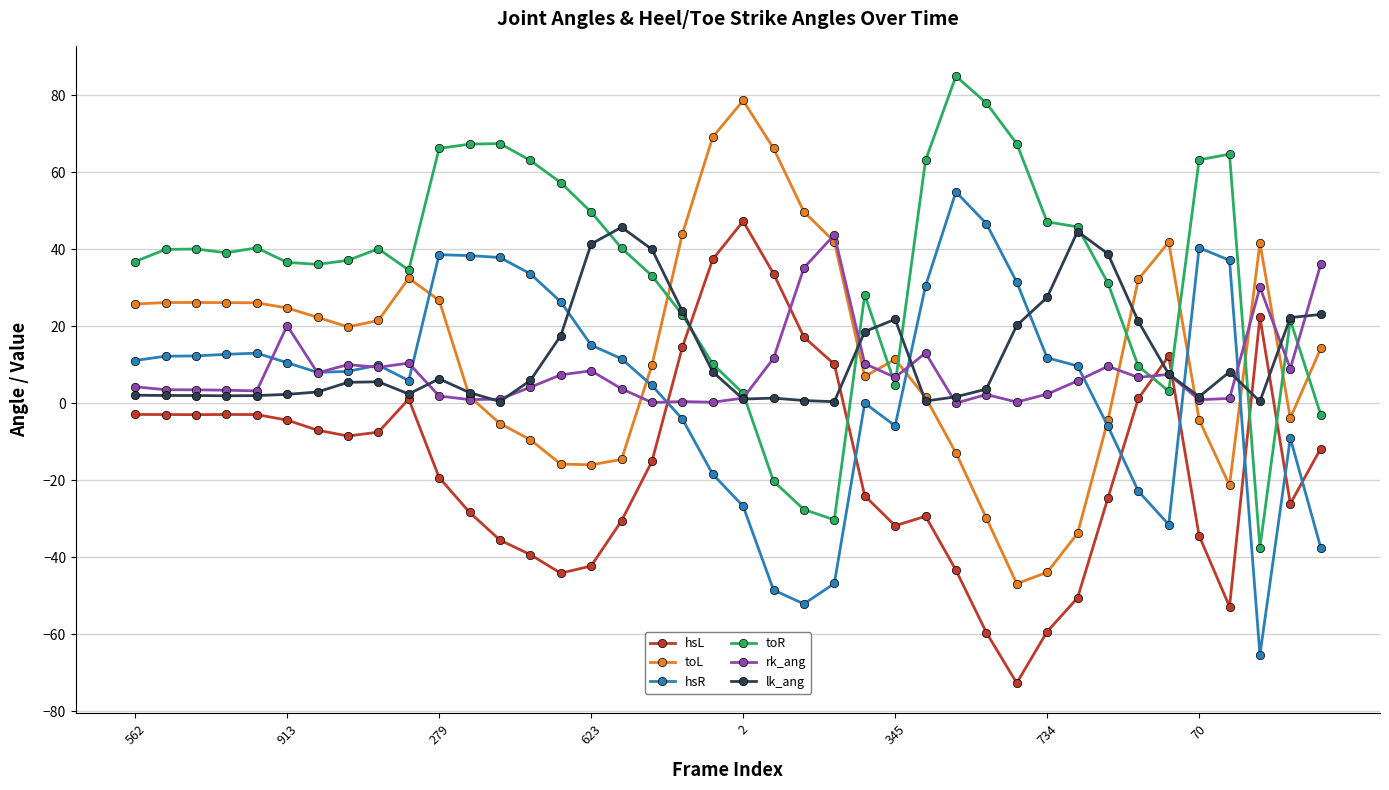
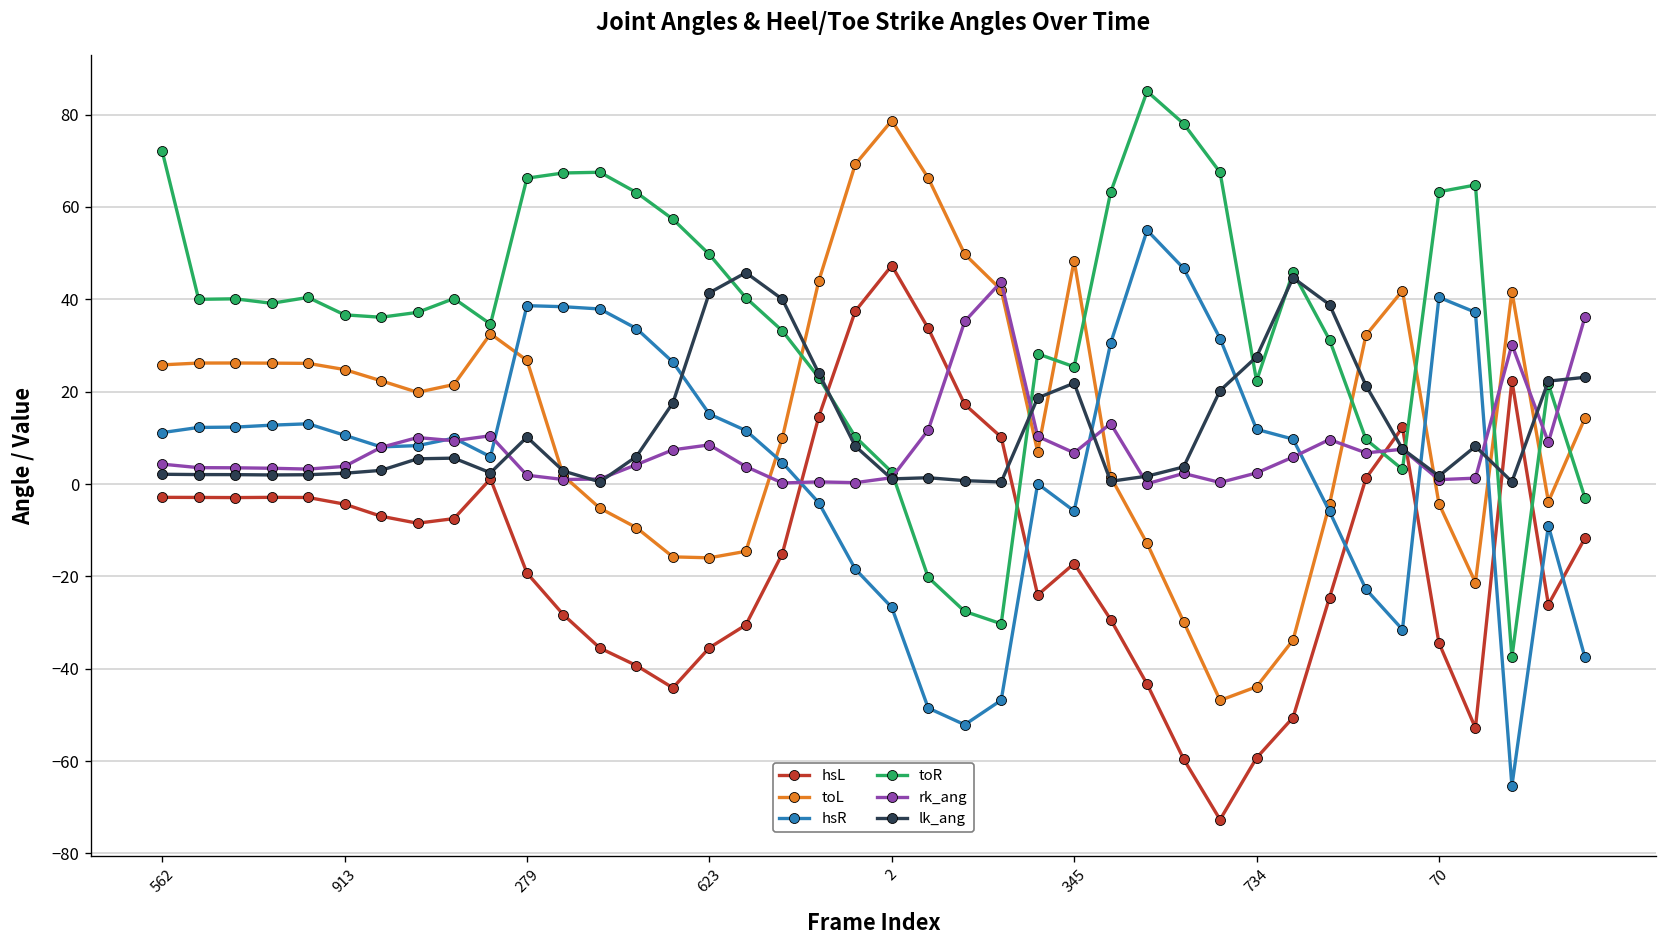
  {
    "hsL": {
      "562": -3,
      "913": -4,
      "279": -19,
-     "623": -42,
-     "345": -32,
+     "623": -35,
+     "345": -17,
      "734": -59,
      "70": -34
    },
    "toL": {
      "562": 26,
      "913": 25,
      "279": 27,
      "623": -16,
-     "345": 11,
+     "345": 48,
      "734": -44,
      "70": -4
    },
    "hsR": {
      "562": 11,
      "913": 11,
      "279": 39,
      "623": 15,
      "345": -6,
      "734": 12,
      "70": 40
    },
    "toR": {
-     "562": 37,
+     "562": 72,
      "913": 37,
      "279": 66,
      "623": 50,
-     "345": 5,
-     "734": 47,
+     "345": 25,
+     "734": 22,
      "70": 63
    },
    "rk_ang": {
      "562": 4,
-     "913": 20,
+     "913": 4,
      "279": 2,
      "623": 8,
      "345": 7,
      "734": 2,
      "70": 1
    },
    "lk_ang": {
      "562": 2,
      "913": 2,
-     "279": 6,
+     "279": 10,
      "623": 41,
      "345": 22,
      "734": 28,
      "70": 2
    }
  }
